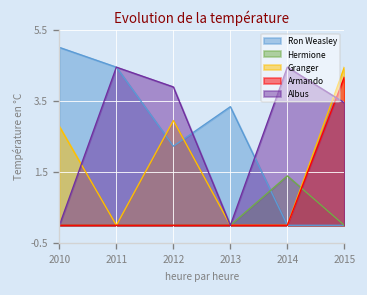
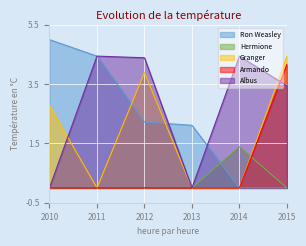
  {
    "Ron Weasley": {
      "2010": 5.0,
      "2012": 2.2,
-     "2013": 3.3
+     "2013": 2.1
    },
    "Hermione": {
      "2014": 1.4
    },
    "Granger": {
      "2010": 2.8,
-     "2012": 2.9,
+     "2012": 3.9,
      "2015": 4.4
    },
    "Armando": {
      "2015": 4.2
    },
    "Albus": {
-     "2012": 3.9,
+     "2012": 4.4,
      "2015": 3.4
    }
  }
